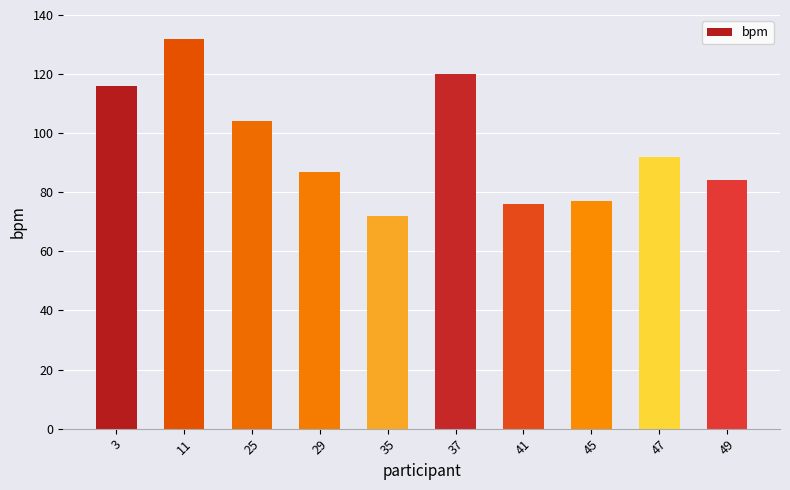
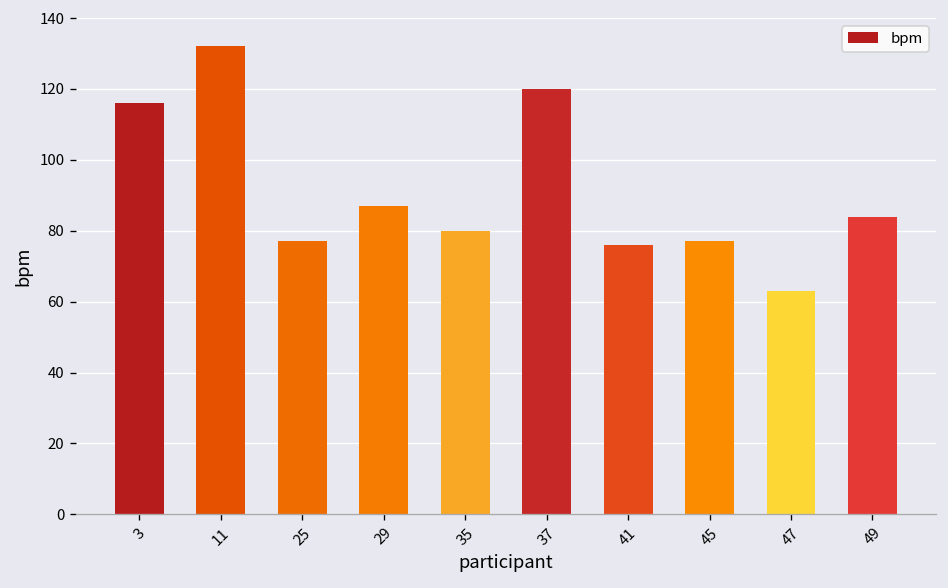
  {
    "3": 116,
    "11": 132,
-   "25": 104,
+   "25": 77,
    "29": 87,
-   "35": 72,
+   "35": 80,
    "37": 120,
    "41": 76,
    "45": 77,
-   "47": 92,
+   "47": 63,
    "49": 84
  }
